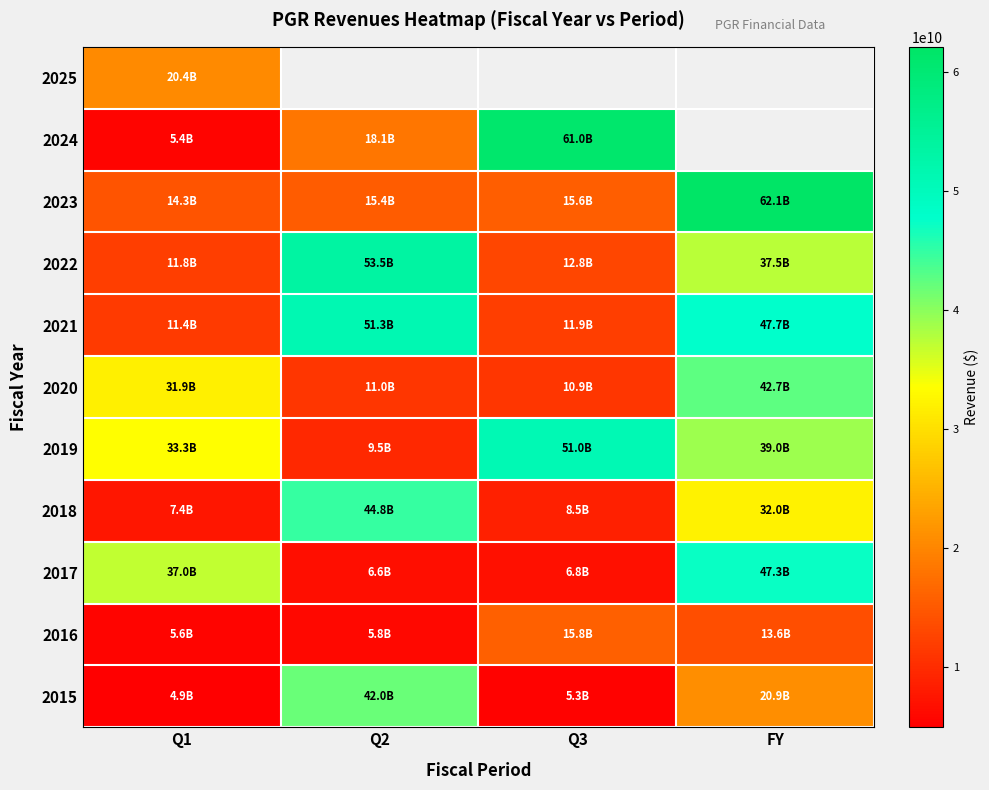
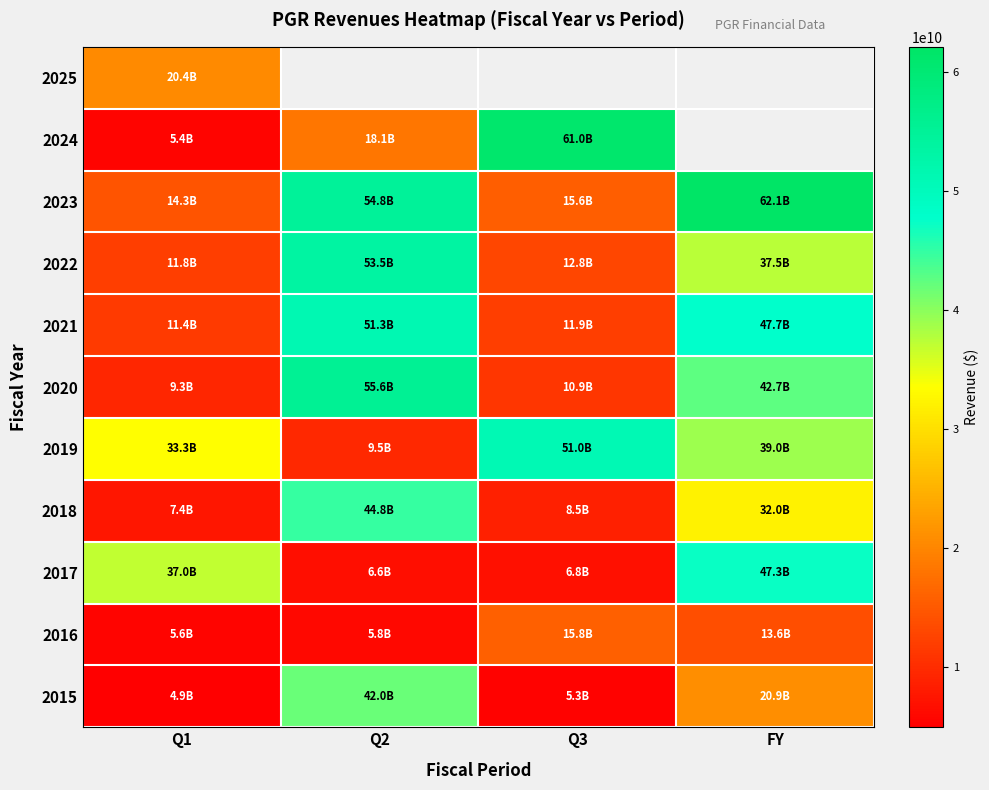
  {
    "2025": {
      "Q1": "20.4B"
    },
    "2024": {
      "Q1": "5.4B",
      "Q2": "18.1B",
      "Q3": "61.0B"
    },
    "2023": {
      "Q1": "14.3B",
-     "Q2": "15.4B",
+     "Q2": "54.8B",
      "Q3": "15.6B",
      "FY": "62.1B"
    },
    "2022": {
      "Q1": "11.8B",
      "Q2": "53.5B",
      "Q3": "12.8B",
      "FY": "37.5B"
    },
    "2021": {
      "Q1": "11.4B",
      "Q2": "51.3B",
      "Q3": "11.9B",
      "FY": "47.7B"
    },
    "2020": {
-     "Q1": "31.9B",
-     "Q2": "11.0B",
+     "Q1": "9.3B",
+     "Q2": "55.6B",
      "Q3": "10.9B",
      "FY": "42.7B"
    },
    "2019": {
      "Q1": "33.3B",
      "Q2": "9.5B",
      "Q3": "51.0B",
      "FY": "39.0B"
    },
    "2018": {
      "Q1": "7.4B",
      "Q2": "44.8B",
      "Q3": "8.5B",
      "FY": "32.0B"
    },
    "2017": {
      "Q1": "37.0B",
      "Q2": "6.6B",
      "Q3": "6.8B",
      "FY": "47.3B"
    },
    "2016": {
      "Q1": "5.6B",
      "Q2": "5.8B",
      "Q3": "15.8B",
      "FY": "13.6B"
    },
    "2015": {
      "Q1": "4.9B",
      "Q2": "42.0B",
      "Q3": "5.3B",
      "FY": "20.9B"
    }
  }
